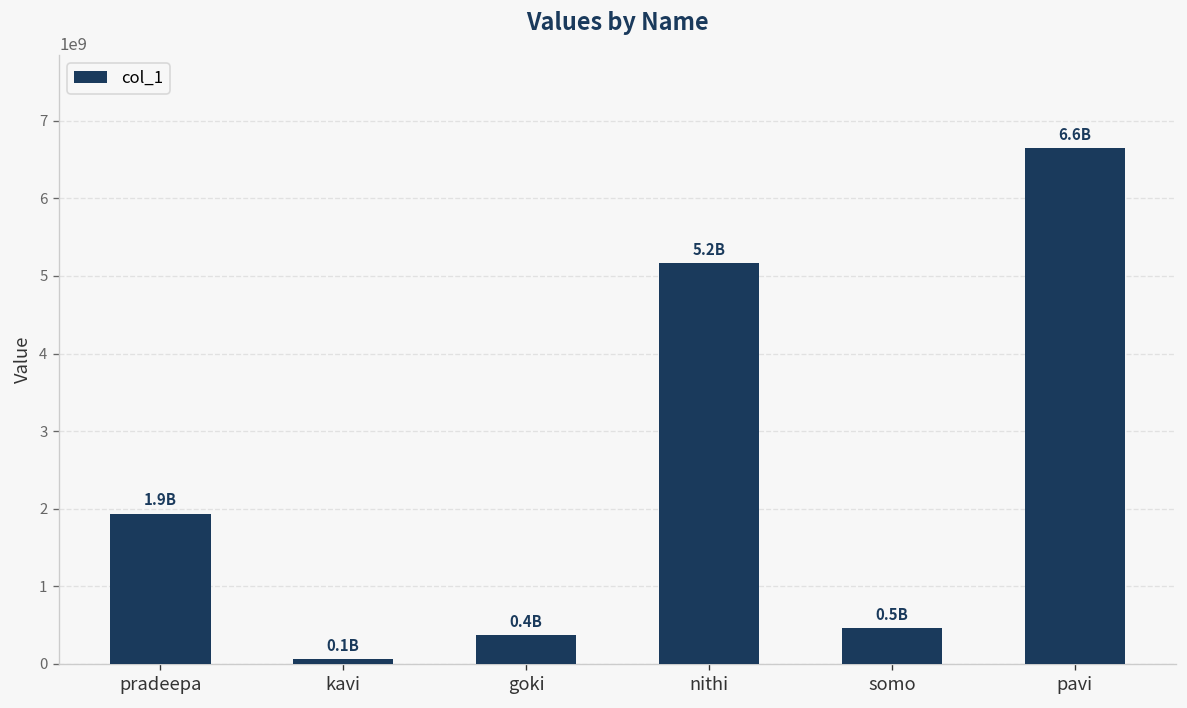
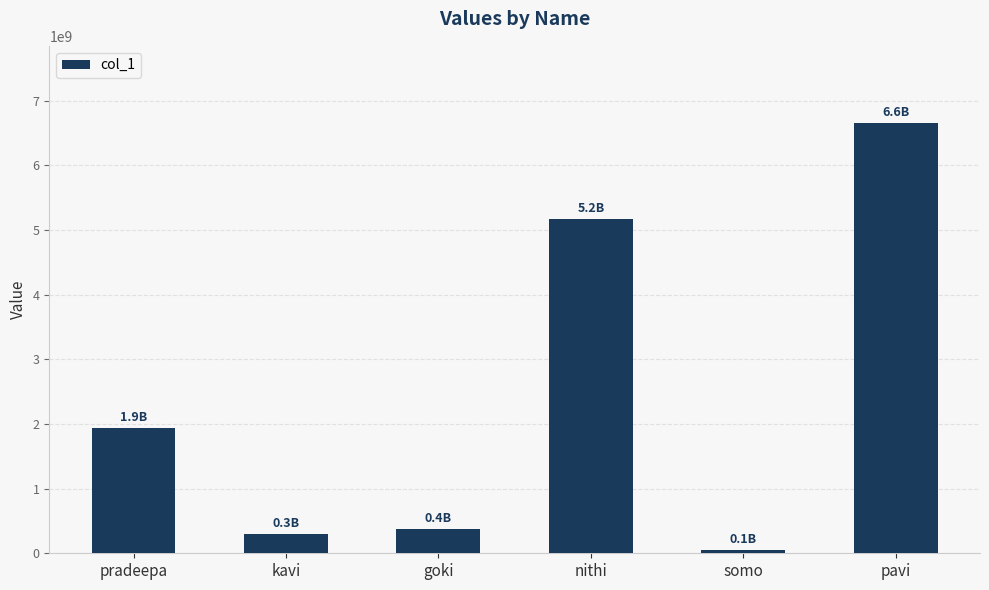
  {
    "pradeepa": "1.9B",
-   "kavi": "0.1B",
+   "kavi": "0.3B",
    "goki": "0.4B",
    "nithi": "5.2B",
-   "somo": "0.5B",
+   "somo": "0.1B",
    "pavi": "6.6B"
  }
